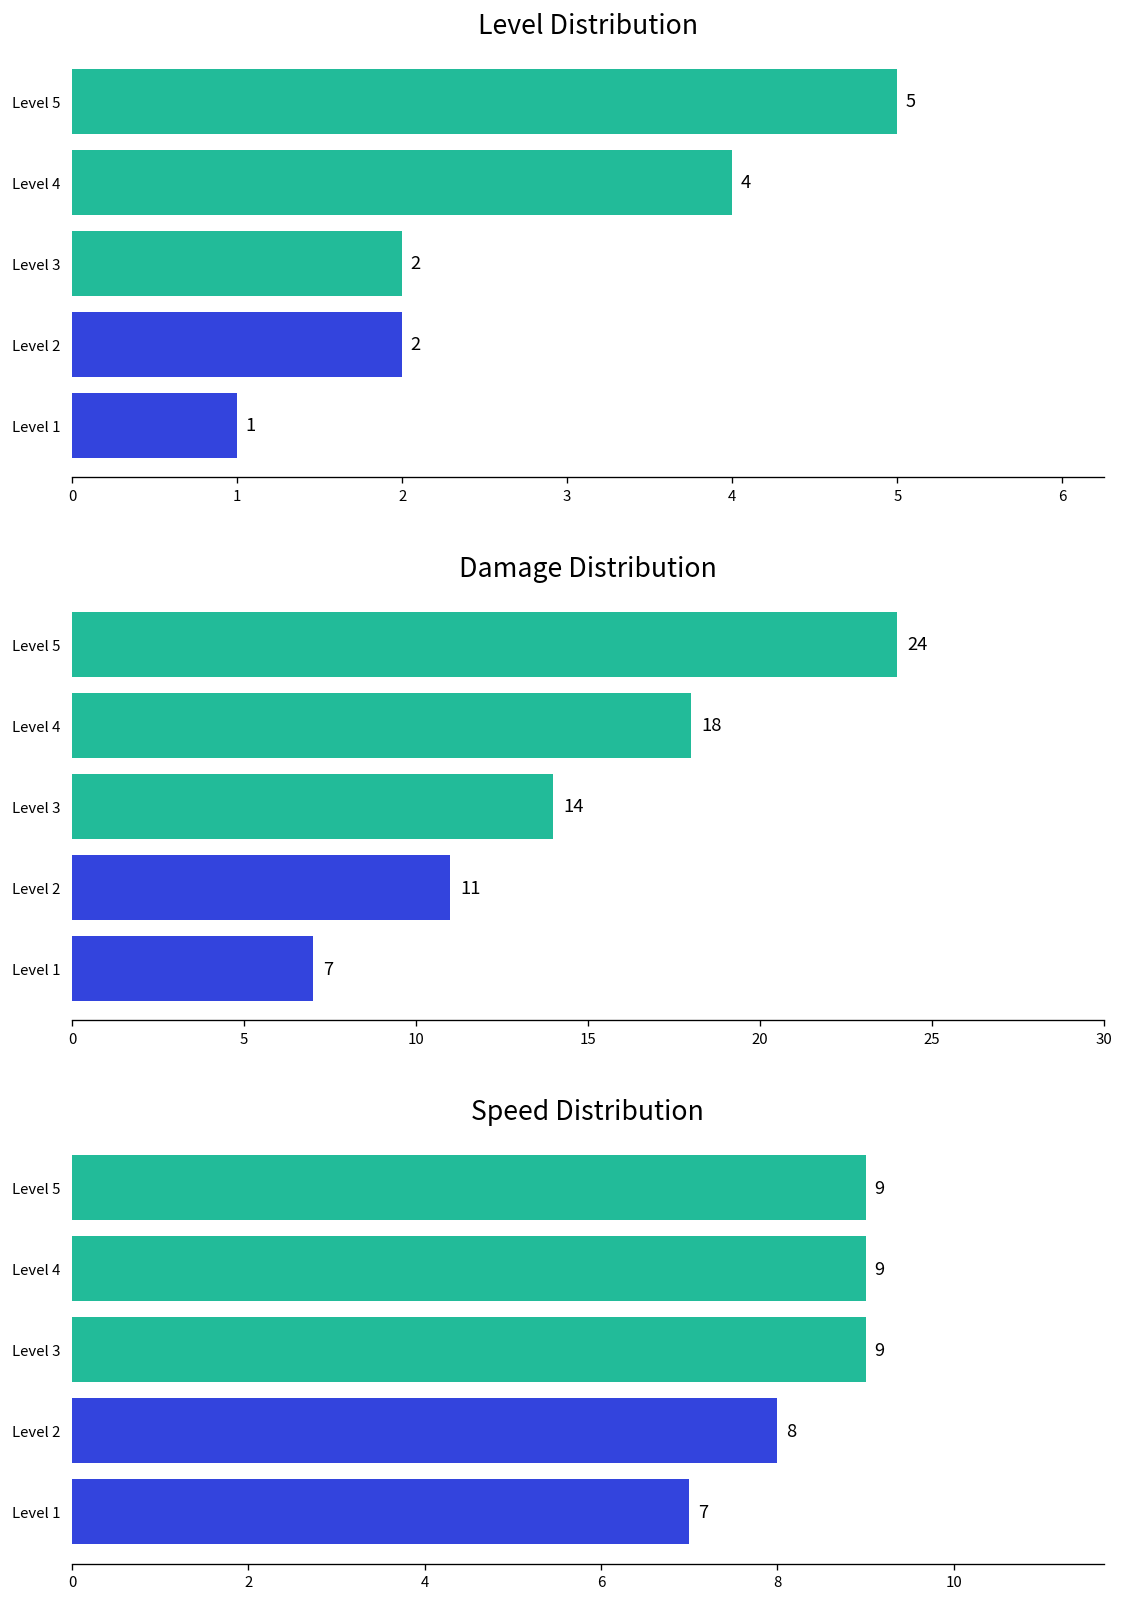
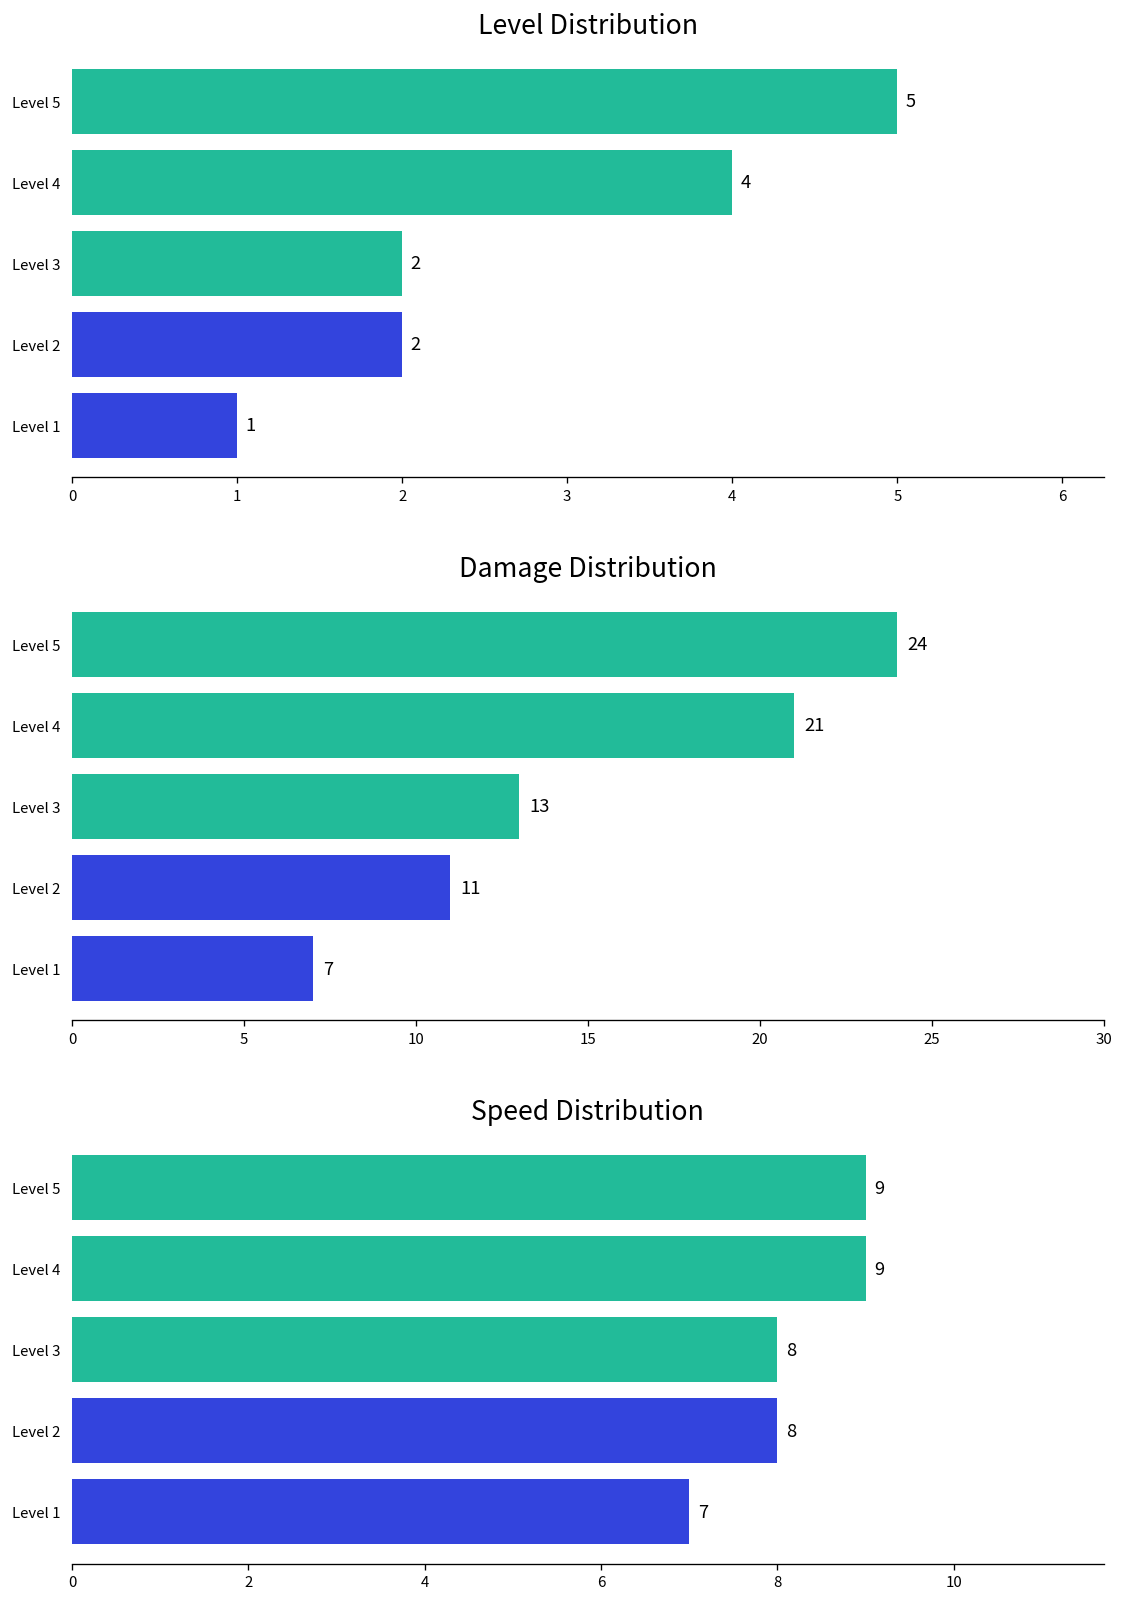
  {
    "Level Distribution": {
      "Level 5": 5,
      "Level 4": 4,
      "Level 3": 2,
      "Level 2": 2,
      "Level 1": 1
    },
    "Damage Distribution": {
      "Level 5": 24,
-     "Level 4": 18,
-     "Level 3": 14,
+     "Level 4": 21,
+     "Level 3": 13,
      "Level 2": 11,
      "Level 1": 7
    },
    "Speed Distribution": {
      "Level 5": 9,
      "Level 4": 9,
-     "Level 3": 9,
+     "Level 3": 8,
      "Level 2": 8,
      "Level 1": 7
    }
  }
